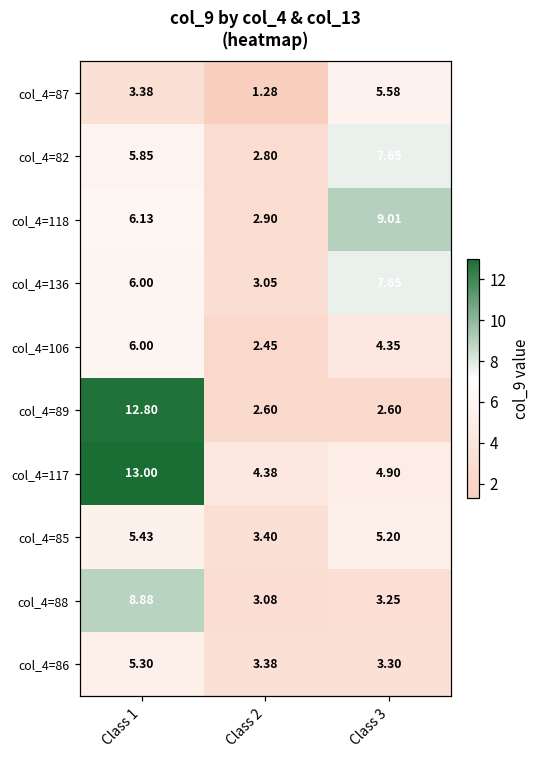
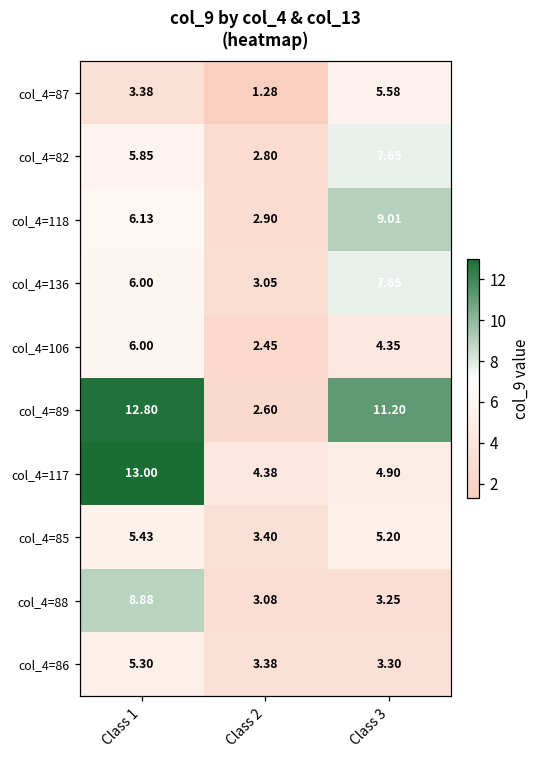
  {
    "col_4=87": {
      "Class 1": 3.38,
      "Class 2": 1.28,
      "Class 3": 5.58
    },
    "col_4=82": {
      "Class 1": 5.85,
      "Class 2": 2.80
    },
    "col_4=118": {
      "Class 1": 6.13,
      "Class 2": 2.90,
      "Class 3": 9.01
    },
    "col_4=136": {
      "Class 1": 6.00,
      "Class 2": 3.05
    },
    "col_4=106": {
      "Class 1": 6.00,
      "Class 2": 2.45,
      "Class 3": 4.35
    },
    "col_4=89": {
      "Class 1": 12.80,
      "Class 2": 2.60,
-     "Class 3": 2.60
+     "Class 3": 11.20
    },
    "col_4=117": {
      "Class 1": 13.00,
      "Class 2": 4.38,
      "Class 3": 4.90
    },
    "col_4=85": {
      "Class 1": 5.43,
      "Class 2": 3.40,
      "Class 3": 5.20
    },
    "col_4=88": {
      "Class 1": 8.88,
      "Class 2": 3.08,
      "Class 3": 3.25
    },
    "col_4=86": {
      "Class 1": 5.30,
      "Class 2": 3.38,
      "Class 3": 3.30
    }
  }
